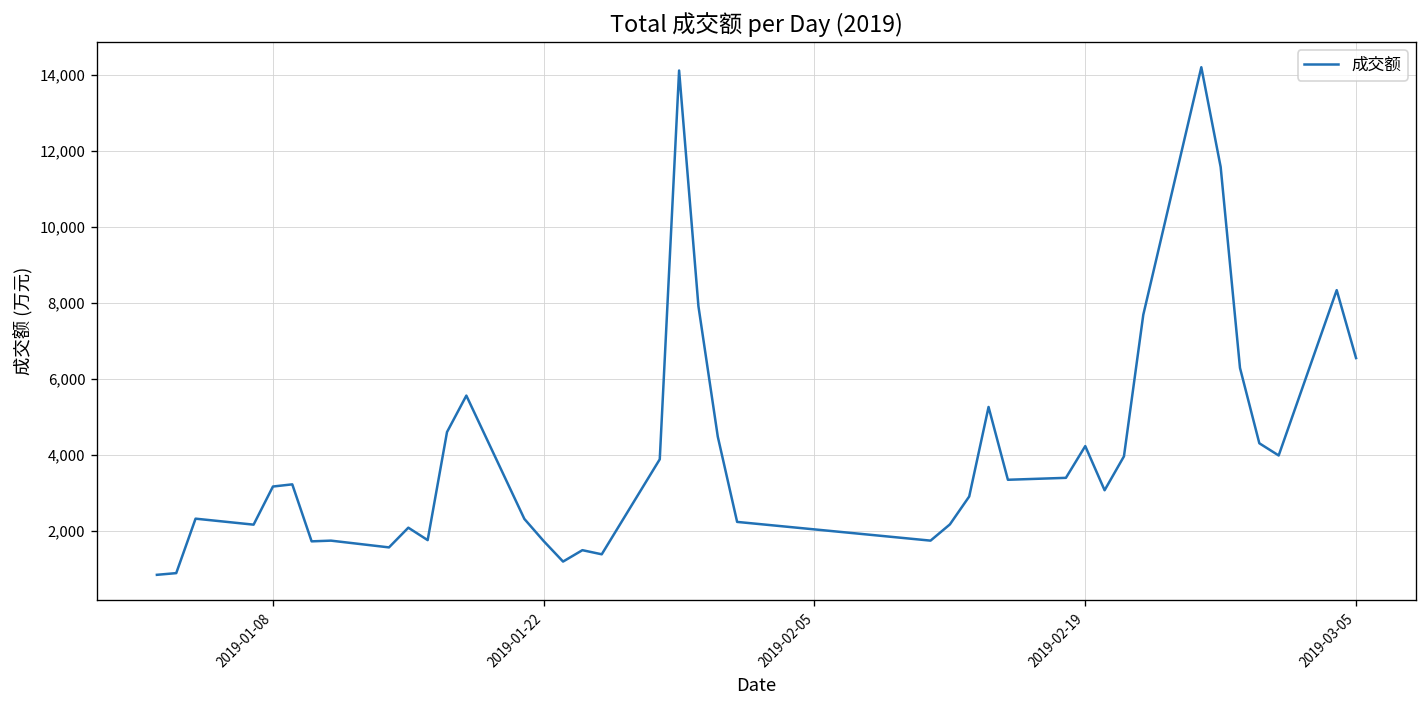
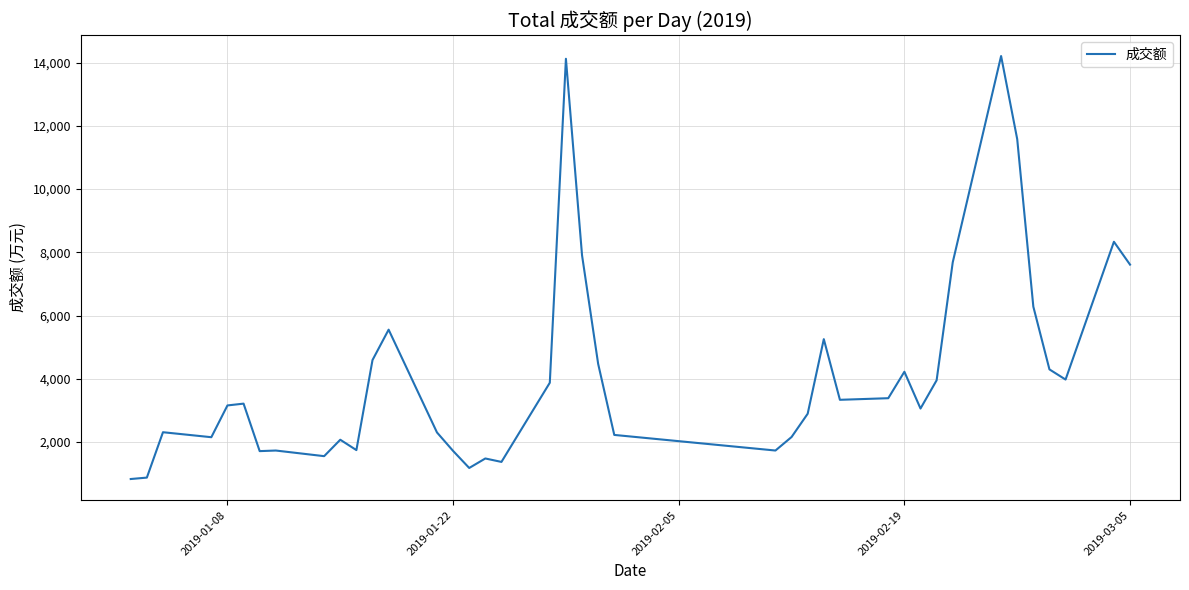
  {
    "2019-01-08": "3,200",
    "2019-01-22": "1,700",
    "2019-02-19": "4,200",
-   "2019-03-05": "6,500"
+   "2019-03-05": "7,600"
  }
